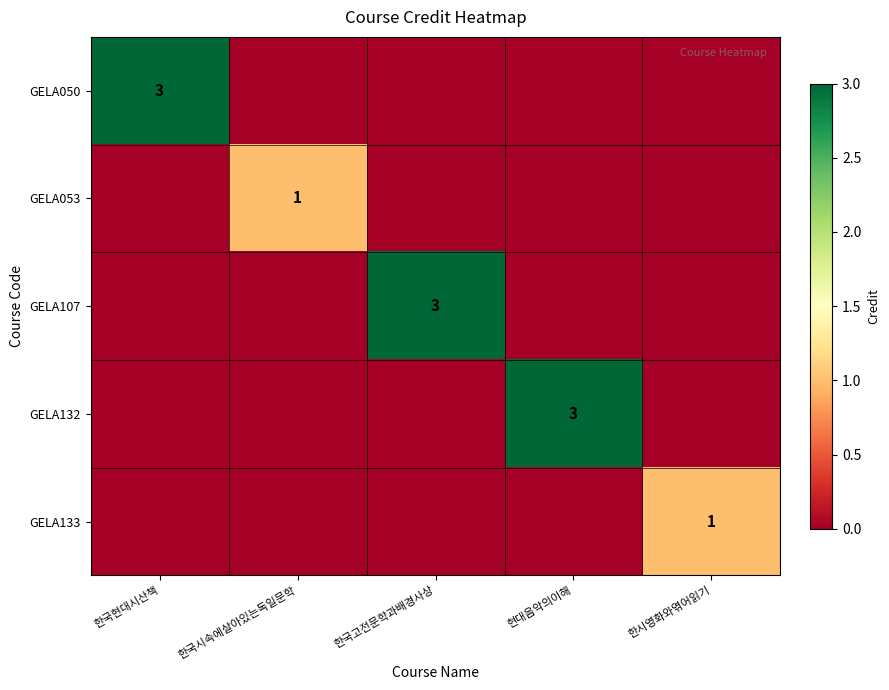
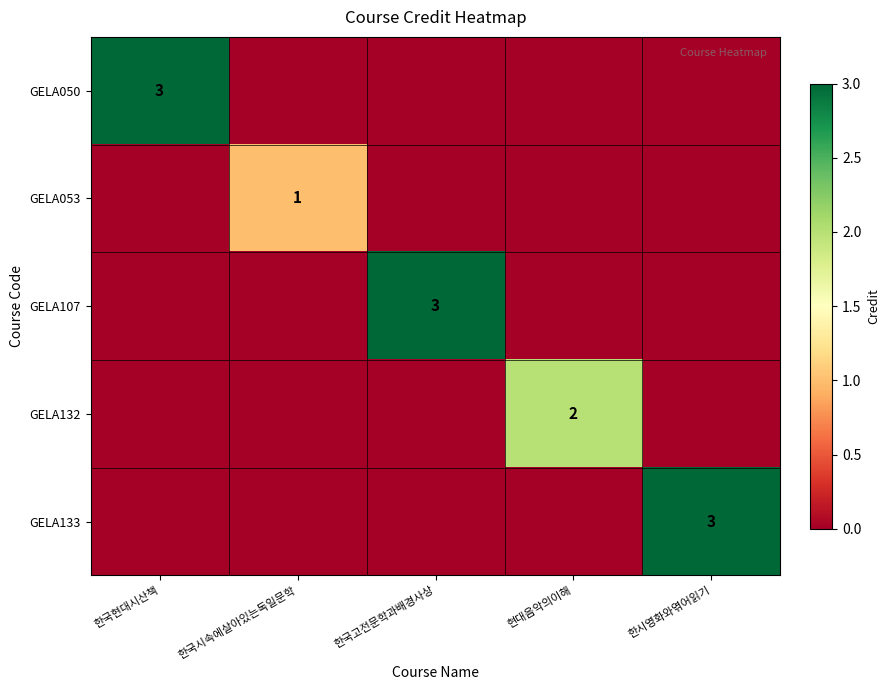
  {
    "GELA050": {
      "한국현대시산책": 3
    },
    "GELA053": {
      "한국시속에살아있는독일문학": 1
    },
    "GELA107": {
      "한국고전문학과배경사상": 3
    },
    "GELA132": {
-     "현대음악의이해": 3
+     "현대음악의이해": 2
    },
    "GELA133": {
-     "한시영화와엮어읽기": 1
+     "한시영화와엮어읽기": 3
    }
  }
